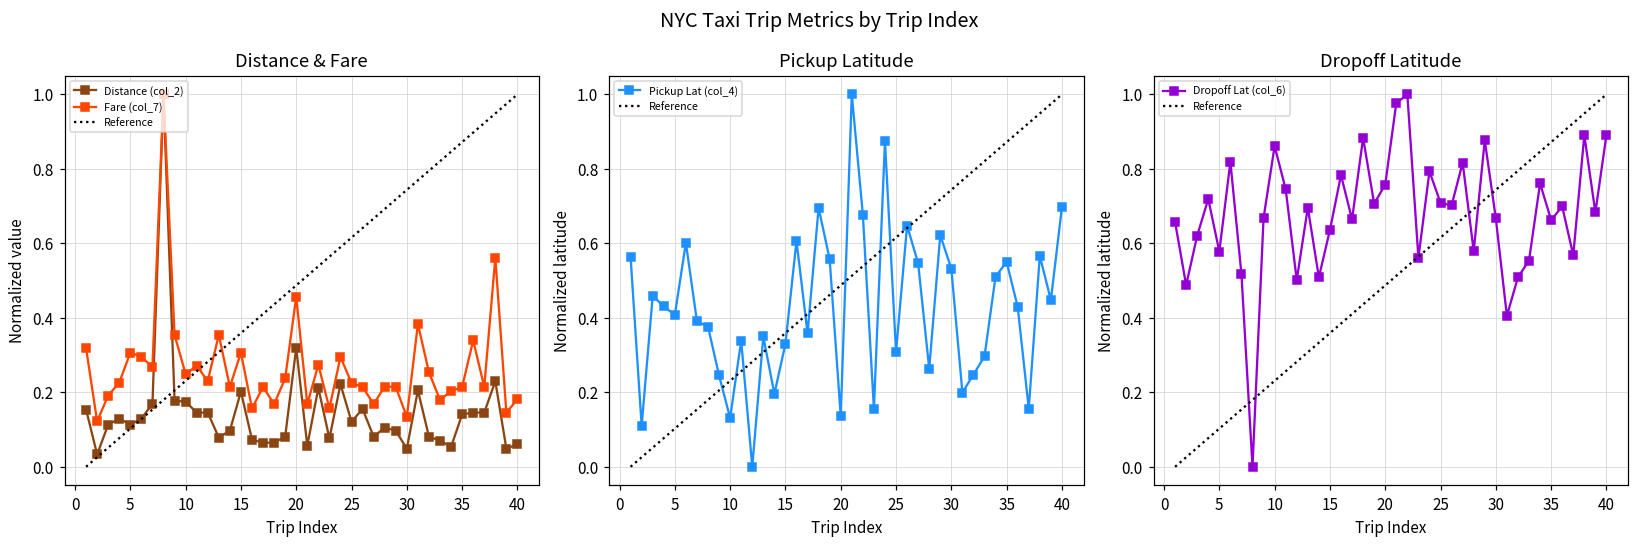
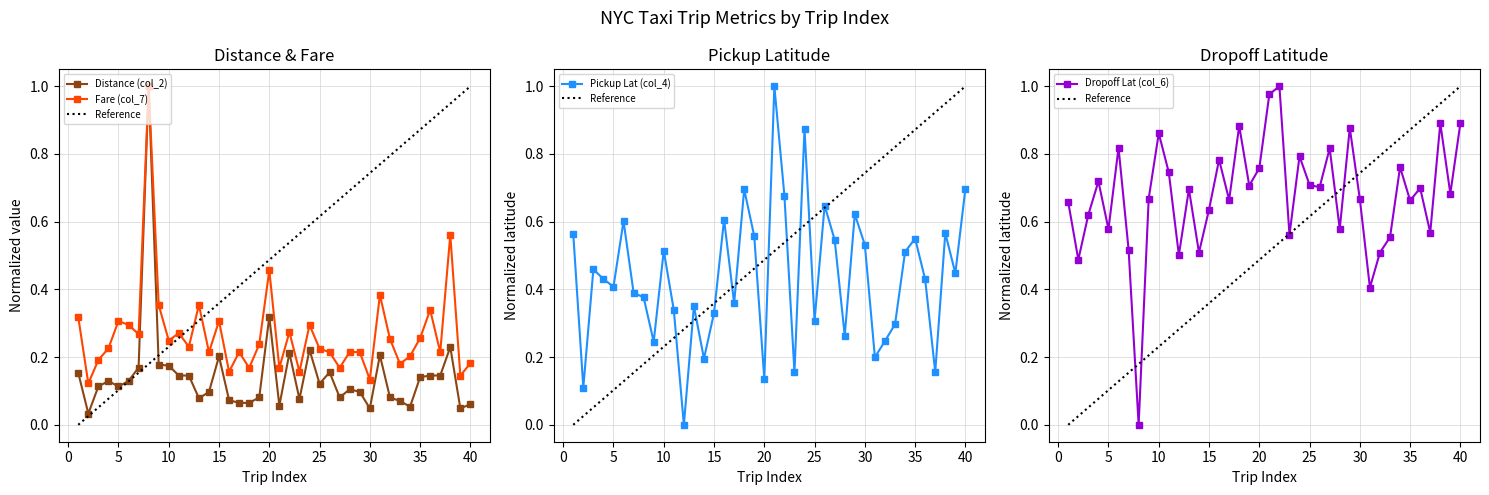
  {
    "Distance & Fare": {
      "Distance (col_2)": {
        "5": 0.11,
        "10": 0.17,
        "15": 0.20,
        "20": 0.32,
        "25": 0.12,
        "30": 0.05,
        "35": 0.14,
        "40": 0.06
      },
      "Fare (col_7)": {
        "5": 0.31,
        "10": 0.25,
        "15": 0.31,
        "20": 0.46,
        "25": 0.22,
        "30": 0.13,
-       "35": 0.21,
+       "35": 0.26,
        "40": 0.18
      },
      "Reference": {
        "40": 1.00
      }
    },
    "Pickup Latitude": {
      "Pickup Lat (col_4)": {
        "5": 0.41,
-       "10": 0.13,
+       "10": 0.51,
        "15": 0.33,
        "20": 0.14,
        "25": 0.31,
        "30": 0.53,
        "35": 0.55,
        "40": 0.70
      },
      "Reference": {
        "40": 1.00
      }
    },
    "Dropoff Latitude": {
      "Dropoff Lat (col_6)": {
        "5": 0.58,
        "10": 0.86,
        "15": 0.64,
        "20": 0.76,
        "25": 0.71,
        "30": 0.67,
        "35": 0.66,
        "40": 0.89
      },
      "Reference": {
        "40": 1.00
      }
    }
  }
